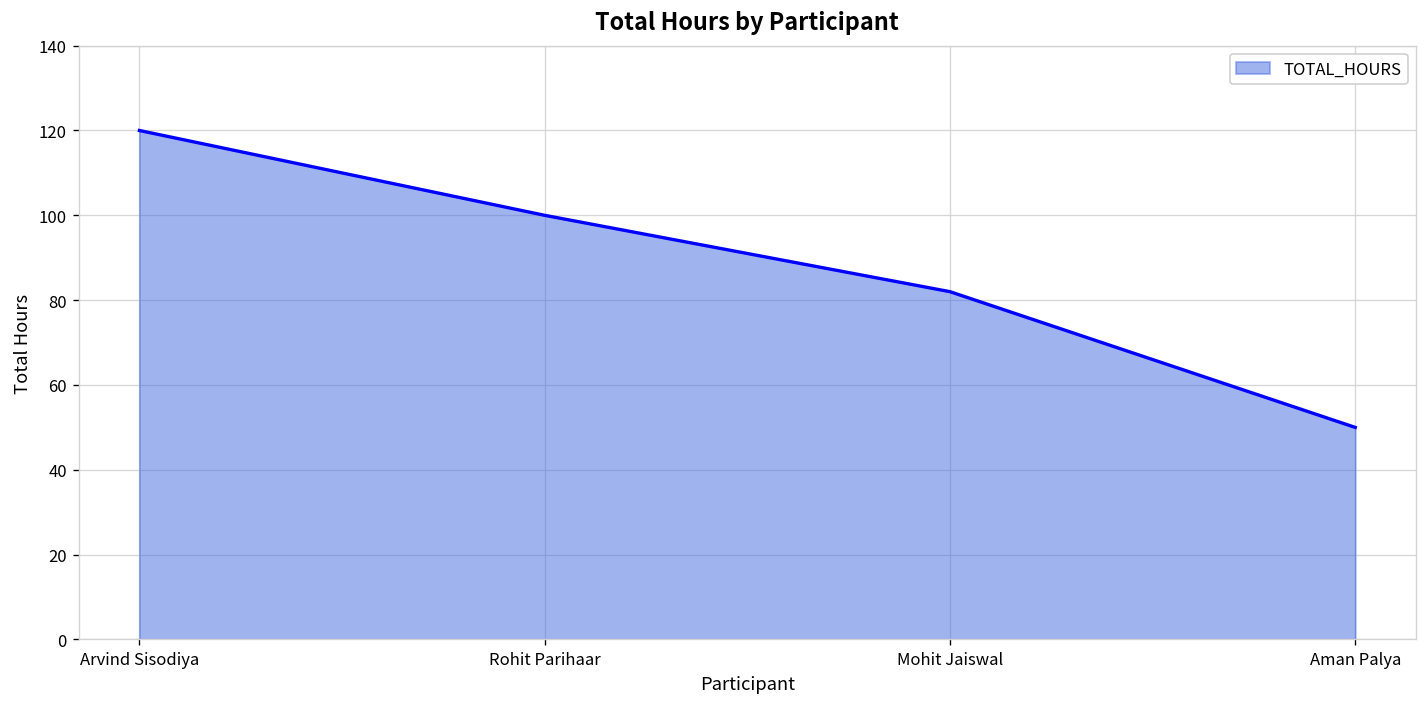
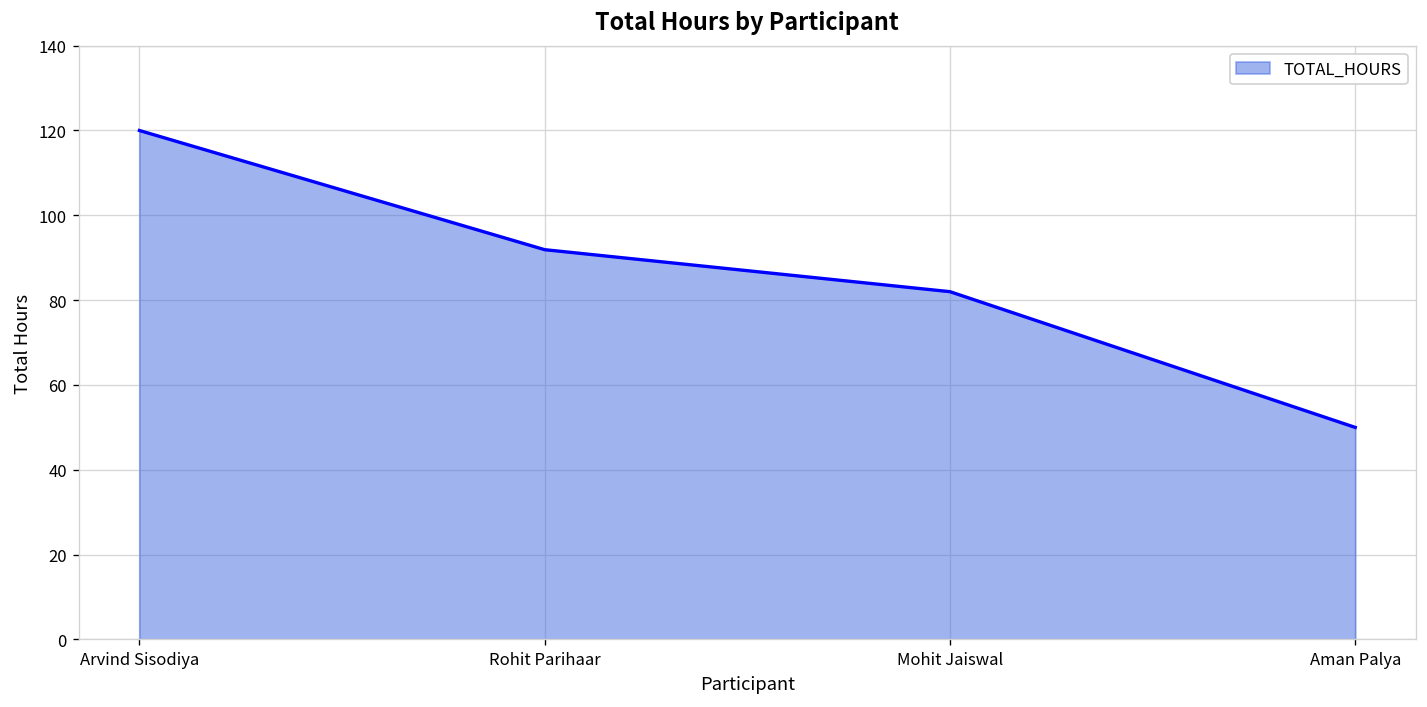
  {
    "Arvind Sisodiya": 120,
-   "Rohit Parihaar": 100,
+   "Rohit Parihaar": 92,
    "Mohit Jaiswal": 82,
    "Aman Palya": 50
  }
